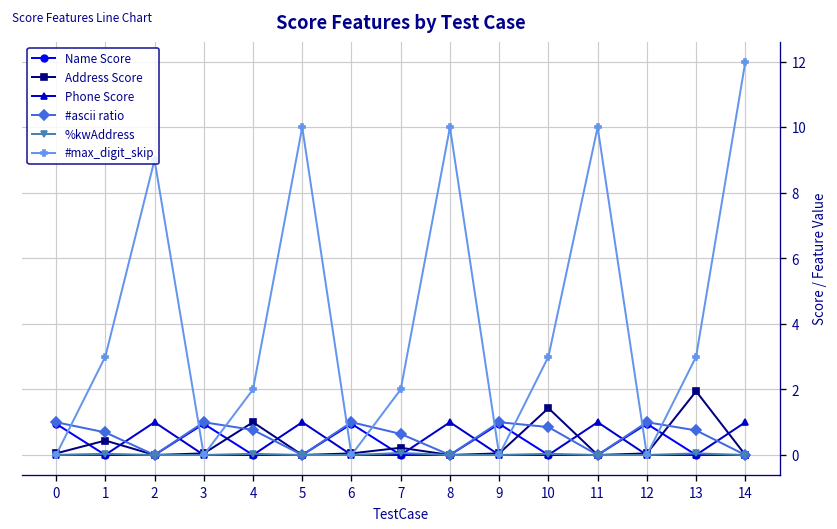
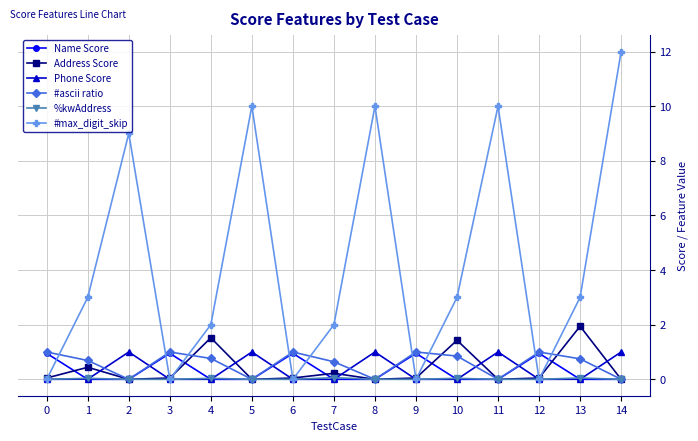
  {
    "Address Score": {
      "1": 0.4,
-     "4": 1.0,
+     "4": 1.5,
      "7": 0.2,
      "10": 1.4,
      "13": 1.9
    }
  }
